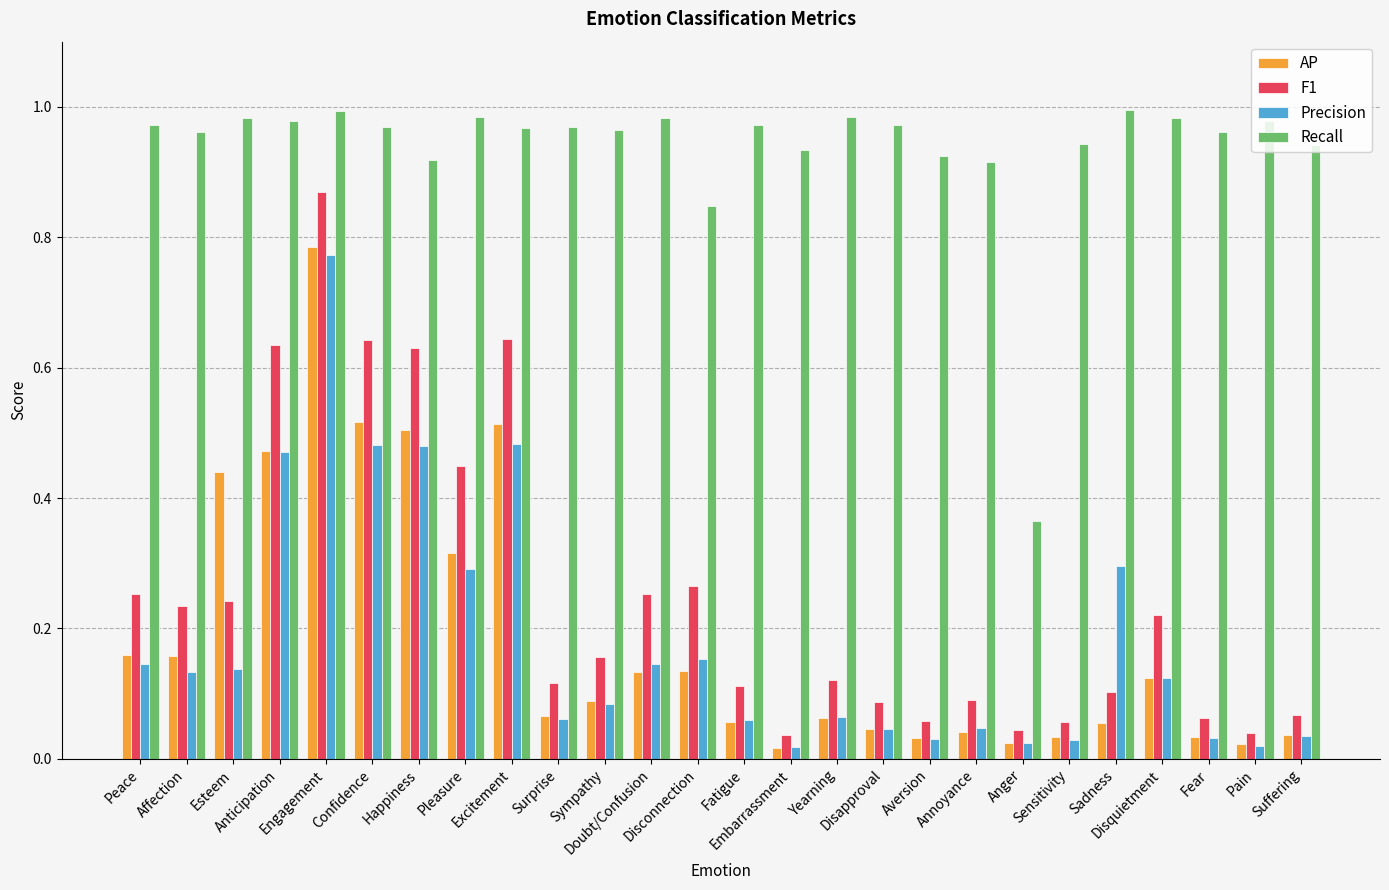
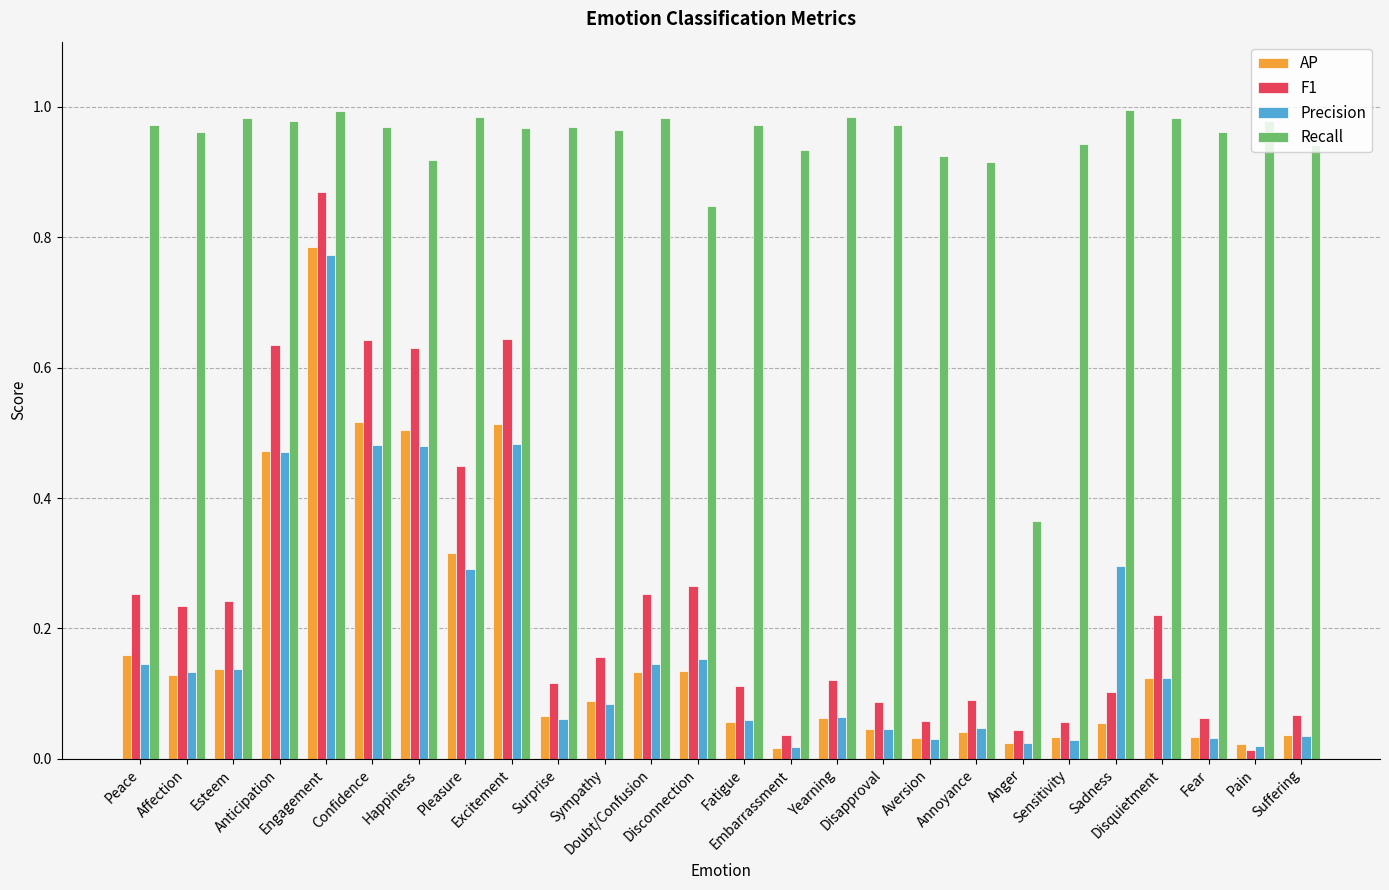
  {
    "AP": {
      "Peace": 0.16,
-     "Affection": 0.16,
-     "Esteem": 0.44,
+     "Affection": 0.13,
+     "Esteem": 0.14,
      "Anticipation": 0.47,
      "Engagement": 0.79,
      "Confidence": 0.52,
      "Happiness": 0.50,
      "Pleasure": 0.32,
      "Excitement": 0.51,
      "Surprise": 0.07,
      "Sympathy": 0.09,
      "Doubt/Confusion": 0.13,
      "Disconnection": 0.13,
      "Fatigue": 0.06,
      "Embarrassment": 0.02,
      "Yearning": 0.06,
      "Disapproval": 0.05,
      "Aversion": 0.03,
      "Annoyance": 0.04,
      "Anger": 0.02,
      "Sensitivity": 0.03,
      "Sadness": 0.05,
      "Disquietment": 0.12,
      "Fear": 0.03,
      "Pain": 0.02,
      "Suffering": 0.04
    },
    "F1": {
      "Peace": 0.25,
      "Affection": 0.23,
      "Esteem": 0.24,
      "Anticipation": 0.64,
      "Engagement": 0.87,
      "Confidence": 0.64,
      "Happiness": 0.63,
      "Pleasure": 0.45,
      "Excitement": 0.64,
      "Surprise": 0.12,
      "Sympathy": 0.16,
      "Doubt/Confusion": 0.25,
      "Disconnection": 0.27,
      "Fatigue": 0.11,
      "Embarrassment": 0.04,
      "Yearning": 0.12,
      "Disapproval": 0.09,
      "Aversion": 0.06,
      "Annoyance": 0.09,
      "Anger": 0.04,
      "Sensitivity": 0.06,
      "Sadness": 0.10,
      "Disquietment": 0.22,
      "Fear": 0.06,
-     "Pain": 0.04,
+     "Pain": 0.01,
      "Suffering": 0.07
    },
    "Precision": {
      "Peace": 0.15,
      "Affection": 0.13,
      "Esteem": 0.14,
      "Anticipation": 0.47,
      "Engagement": 0.77,
      "Confidence": 0.48,
      "Happiness": 0.48,
      "Pleasure": 0.29,
      "Excitement": 0.48,
      "Surprise": 0.06,
      "Sympathy": 0.08,
      "Doubt/Confusion": 0.15,
      "Disconnection": 0.15,
      "Fatigue": 0.06,
      "Embarrassment": 0.02,
      "Yearning": 0.06,
      "Disapproval": 0.05,
      "Aversion": 0.03,
      "Annoyance": 0.05,
      "Anger": 0.02,
      "Sensitivity": 0.03,
      "Sadness": 0.30,
      "Disquietment": 0.12,
      "Fear": 0.03,
      "Pain": 0.02,
      "Suffering": 0.03
    },
    "Recall": {
      "Peace": 0.97,
      "Affection": 0.96,
      "Esteem": 0.98,
      "Anticipation": 0.98,
      "Engagement": 0.99,
      "Confidence": 0.97,
      "Happiness": 0.92,
      "Pleasure": 0.98,
      "Excitement": 0.97,
      "Surprise": 0.97,
      "Sympathy": 0.96,
      "Doubt/Confusion": 0.98,
      "Disconnection": 0.85,
      "Fatigue": 0.97,
      "Embarrassment": 0.93,
      "Yearning": 0.99,
      "Disapproval": 0.97,
      "Aversion": 0.92,
      "Annoyance": 0.92,
      "Anger": 0.37,
      "Sensitivity": 0.94,
      "Sadness": 0.99,
      "Disquietment": 0.98,
      "Fear": 0.96
    }
  }
